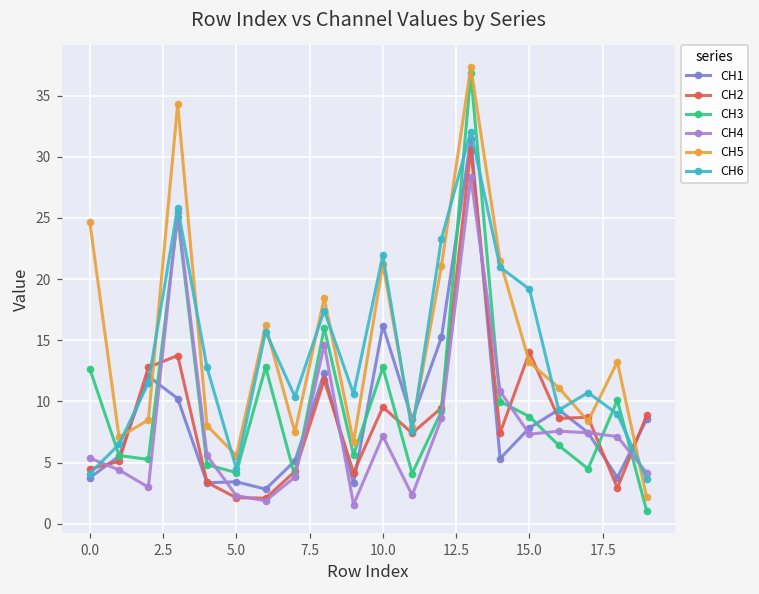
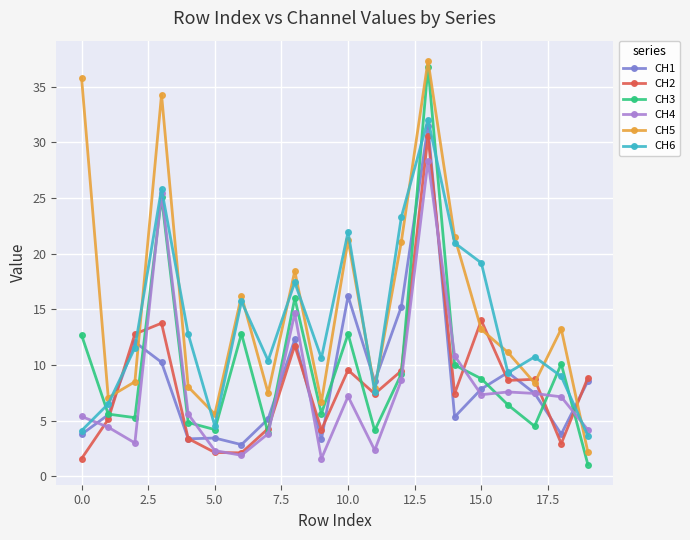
  {
    "CH2": {
-     "0.0": 4.5,
+     "0.0": 1.6,
      "10.0": 9.5,
      "15.0": 14.0
    },
    "CH3": {
      "0.0": 12.7,
      "5.0": 4.2,
      "10.0": 12.8,
      "15.0": 8.8
    },
    "CH5": {
-     "0.0": 24.7,
+     "0.0": 35.8,
      "5.0": 5.6,
      "10.0": 21.2,
      "15.0": 13.2
    },
    "CH6": {
      "0.0": 4.1,
      "5.0": 4.5,
      "10.0": 22.0,
      "15.0": 19.2
    }
  }
